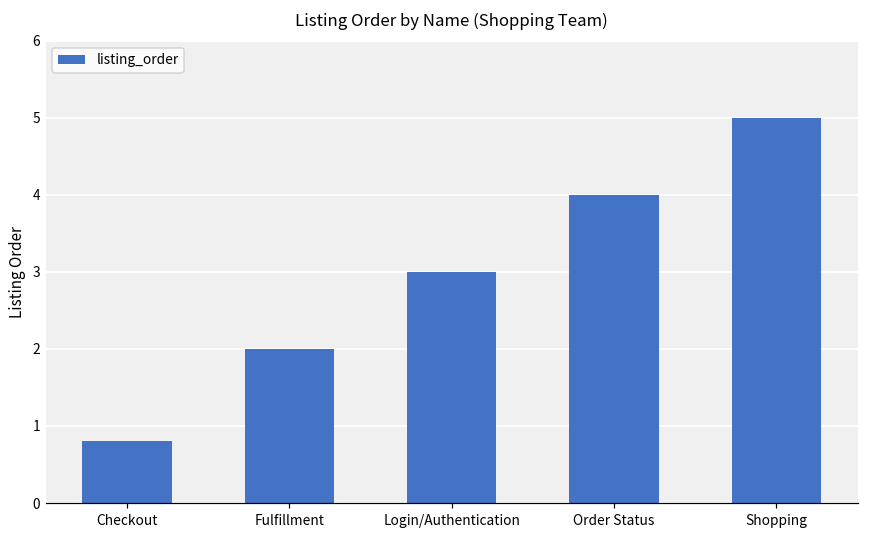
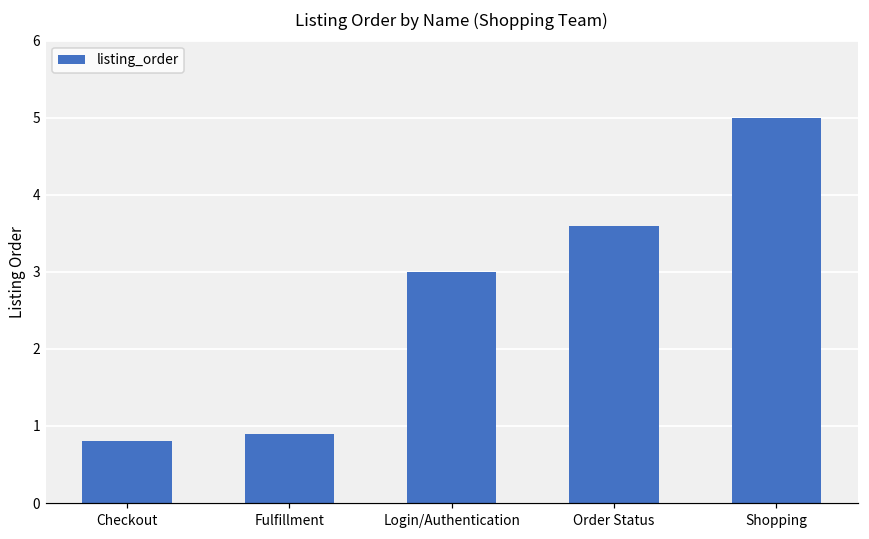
  {
    "Checkout": 0.8,
-   "Fulfillment": 2.0,
+   "Fulfillment": 0.9,
    "Login/Authentication": 3.0,
-   "Order Status": 4.0,
+   "Order Status": 3.6,
    "Shopping": 5.0
  }
